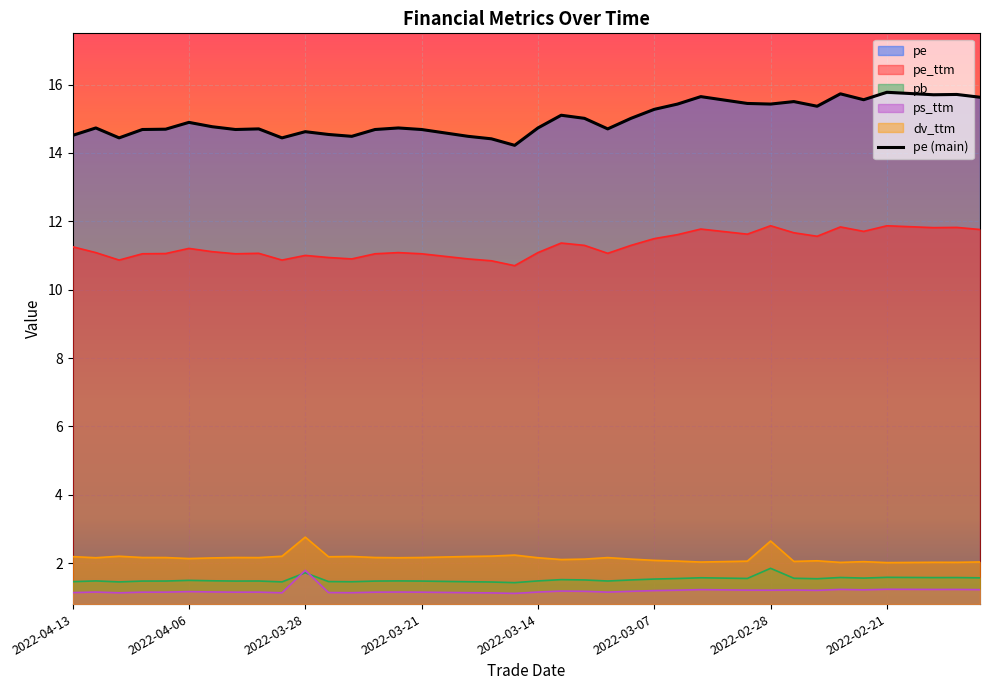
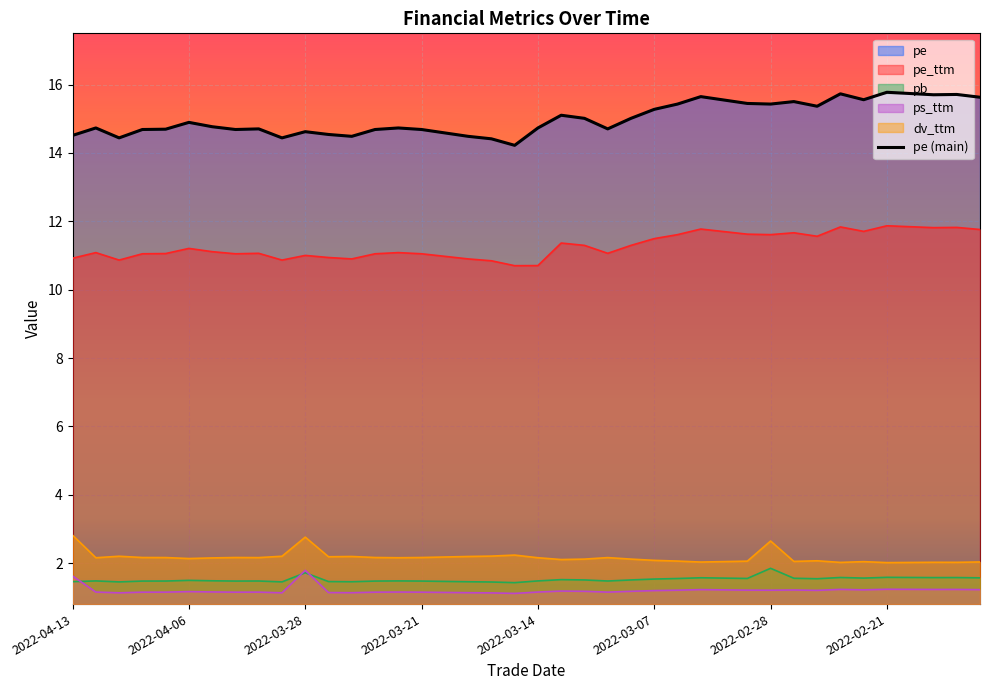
  {
    "pe": {
      "2022-04-13": 14.5,
      "2022-04-06": 14.9,
      "2022-03-28": 14.6,
      "2022-03-21": 14.7,
      "2022-03-14": 14.7,
      "2022-03-07": 15.3,
      "2022-02-28": 15.4
    },
    "pe_ttm": {
-     "2022-04-13": 11.3,
+     "2022-04-13": 10.9,
      "2022-04-06": 11.2,
      "2022-03-28": 11.0,
      "2022-03-21": 11.1,
-     "2022-03-14": 11.1,
+     "2022-03-14": 10.7,
      "2022-03-07": 11.5,
-     "2022-02-28": 11.9,
+     "2022-02-28": 11.6,
      "2022-02-21": 11.9
    },
    "pb": {
      "2022-04-13": 1.5,
      "2022-04-06": 1.5,
      "2022-03-21": 1.5,
      "2022-03-14": 1.5,
      "2022-03-07": 1.5,
      "2022-02-28": 1.8,
      "2022-02-21": 1.6
    },
    "ps_ttm": {
-     "2022-04-13": 1.1,
+     "2022-04-13": 1.6,
      "2022-04-06": 1.2,
      "2022-03-21": 1.1,
      "2022-03-14": 1.2,
      "2022-03-07": 1.2,
      "2022-02-28": 1.2,
      "2022-02-21": 1.2
    },
    "dv_ttm": {
-     "2022-04-13": 2.2,
+     "2022-04-13": 2.8,
      "2022-04-06": 2.1,
      "2022-03-28": 2.8,
      "2022-03-21": 2.2,
      "2022-03-14": 2.2,
      "2022-03-07": 2.1,
      "2022-02-28": 2.6,
      "2022-02-21": 2.0
    }
  }
